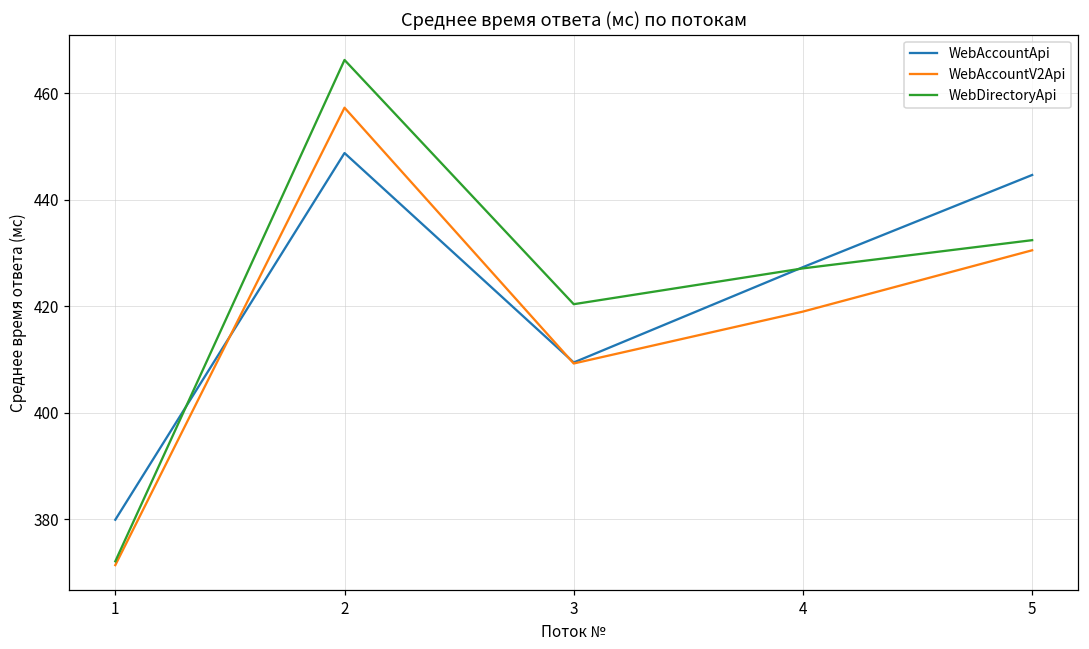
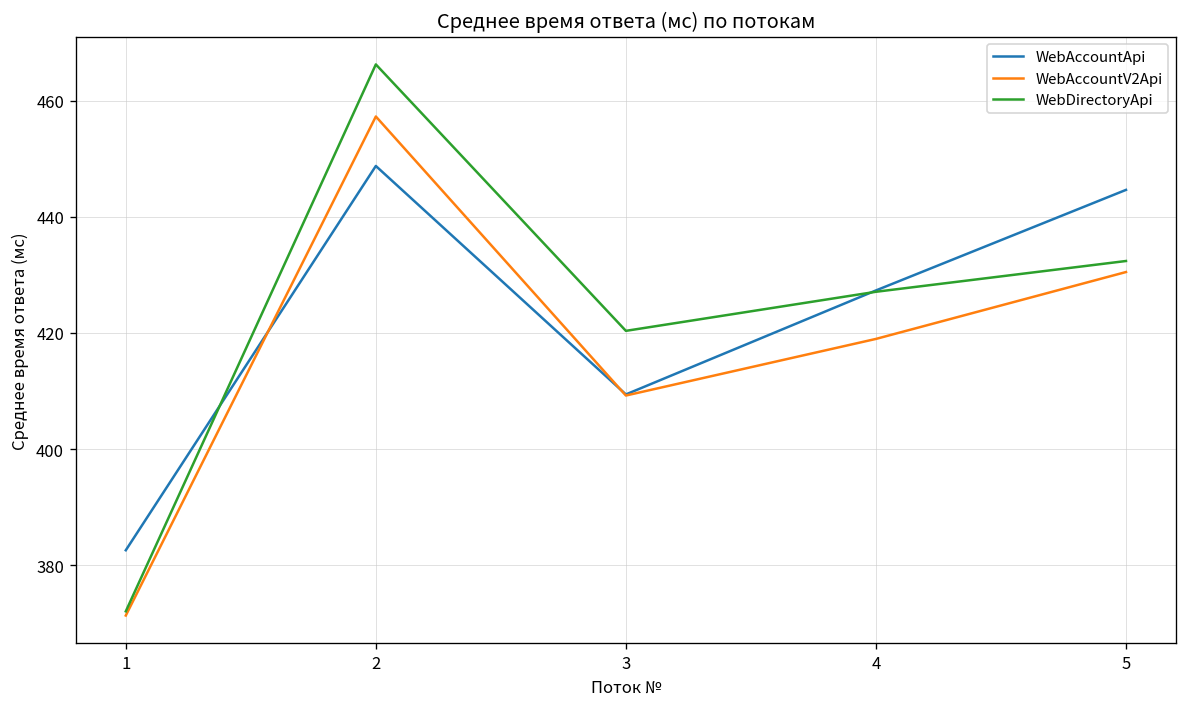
  {
    "WebAccountApi": {
-     "1": 380,
+     "1": 383,
      "2": 449,
      "5": 445
    },
    "WebAccountV2Api": {
      "1": 371,
      "2": 457,
      "4": 419,
      "5": 431
    },
    "WebDirectoryApi": {
      "1": 372,
      "2": 466,
      "3": 420,
      "5": 432
    }
  }
